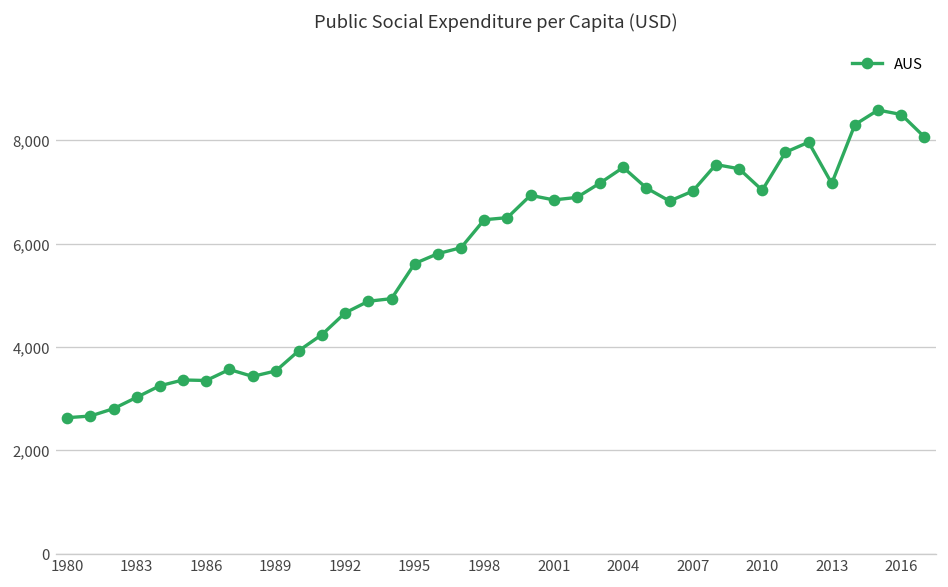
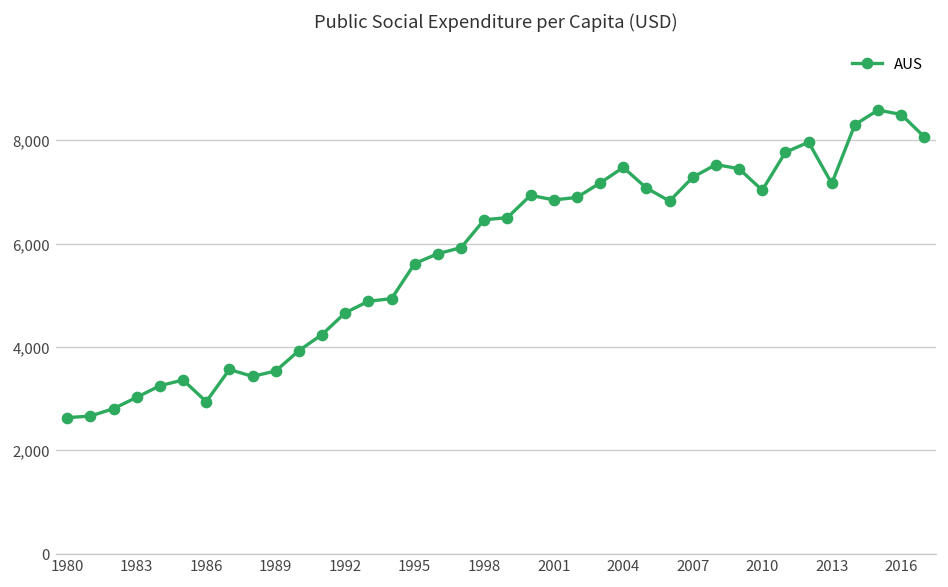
  {
    "1980": "2,600",
    "1983": "3,000",
-   "1986": "3,300",
+   "1986": "2,900",
    "1989": "3,500",
    "1992": "4,700",
    "1995": "5,600",
    "1998": "6,500",
    "2001": "6,800",
    "2004": "7,500",
-   "2007": "7,000",
+   "2007": "7,300",
    "2010": "7,000",
    "2013": "7,200",
    "2016": "8,500"
  }
